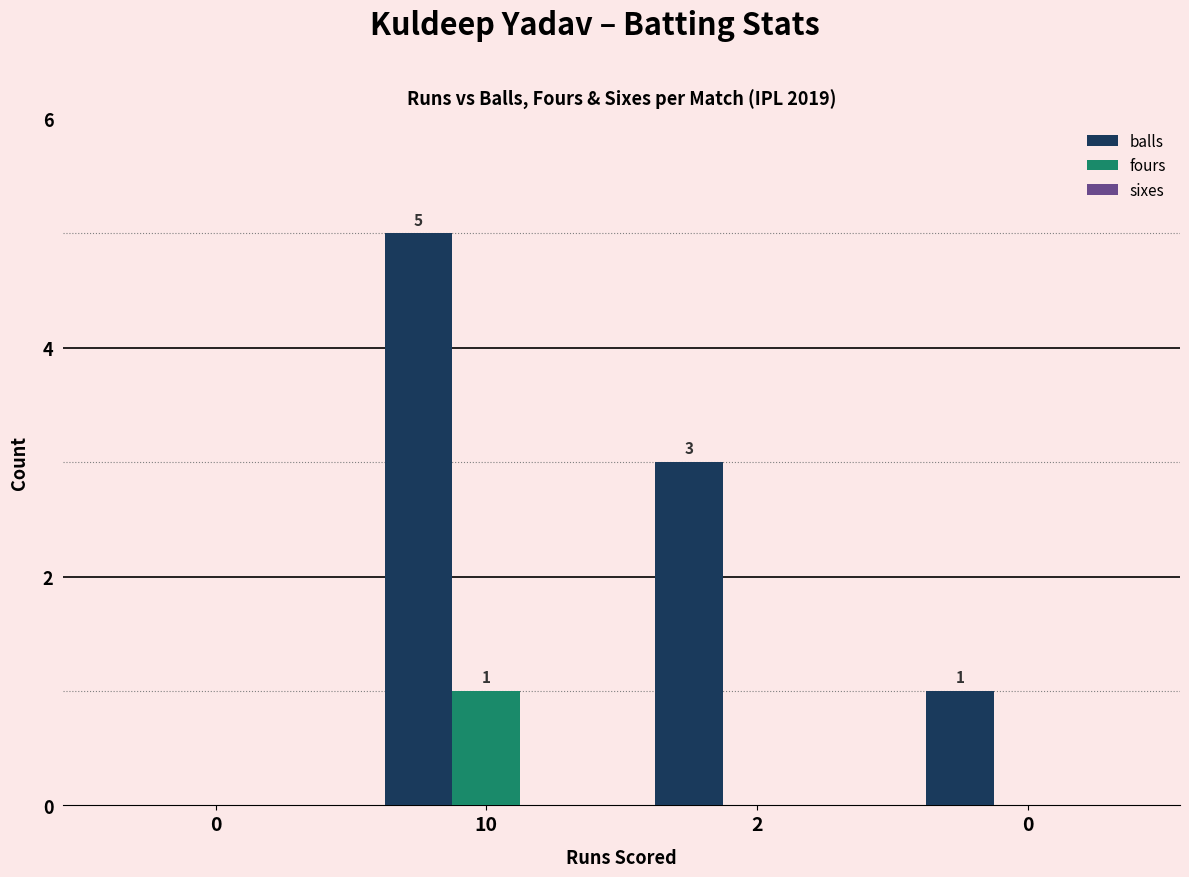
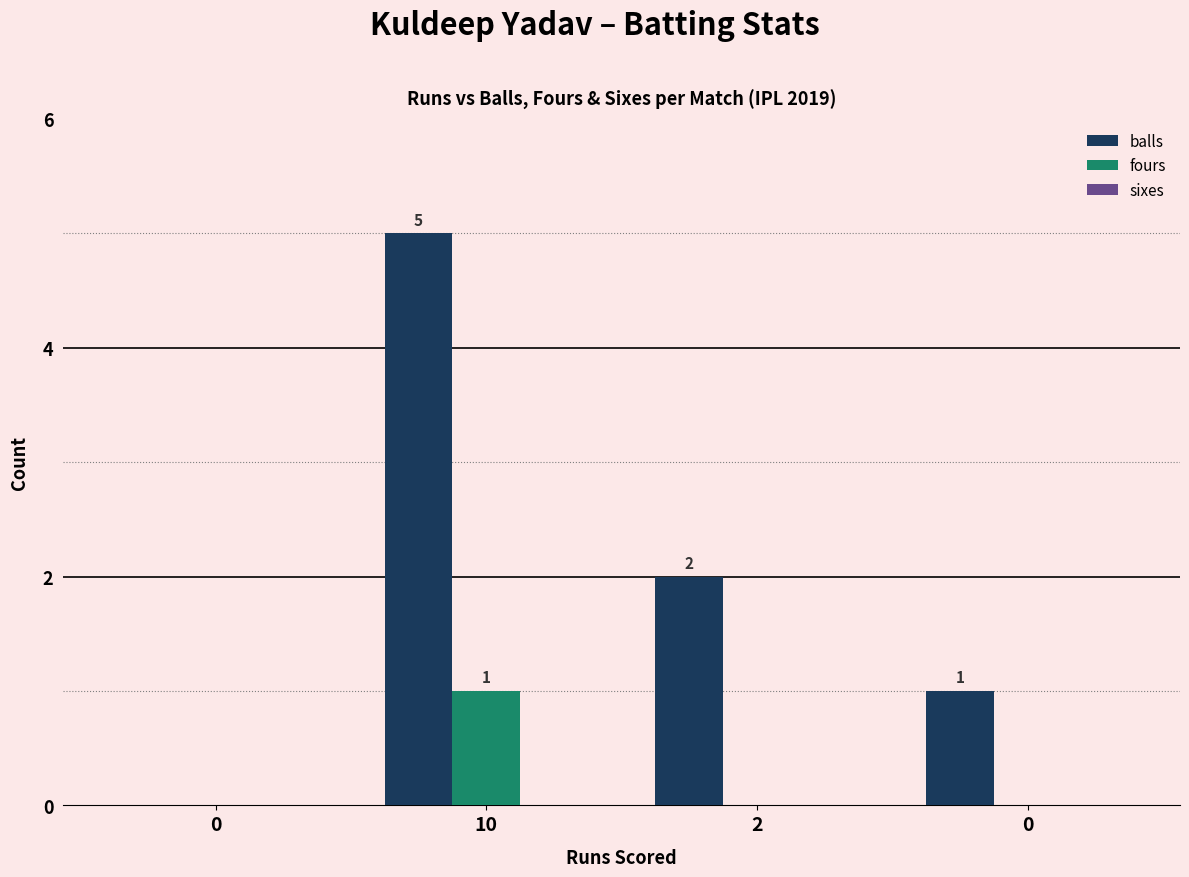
  {
    "balls": {
      "10": 5,
-     "2": 3
+     "2": 2
    },
    "fours": {
      "10": 1
    },
    "sixes": {
      "10": 0.00,
      "2": 0.00
    }
  }
